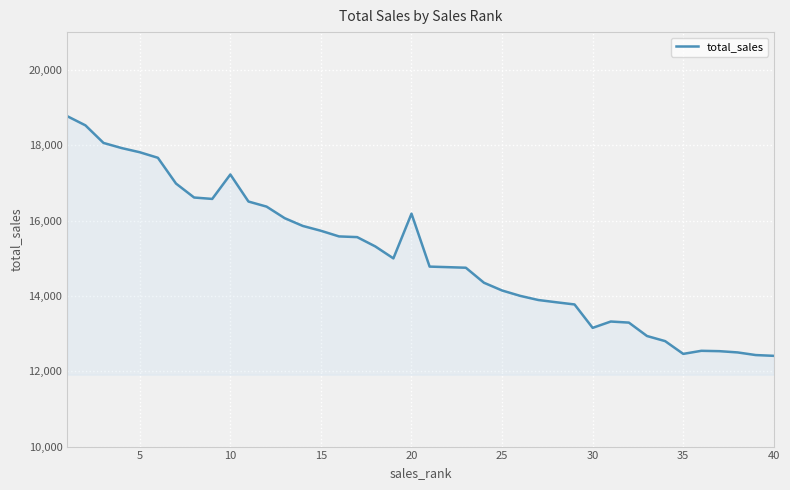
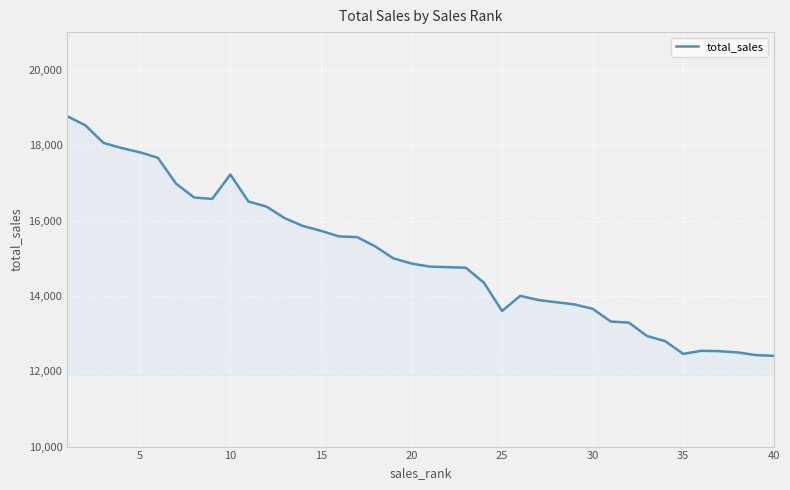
  {
    "5": "17,800",
    "10": "17,200",
    "15": "15,700",
-   "20": "16,200",
-   "25": "14,100",
-   "30": "13,200",
+   "20": "14,900",
+   "25": "13,600",
+   "30": "13,700",
    "35": "12,500",
    "40": "12,400"
  }
